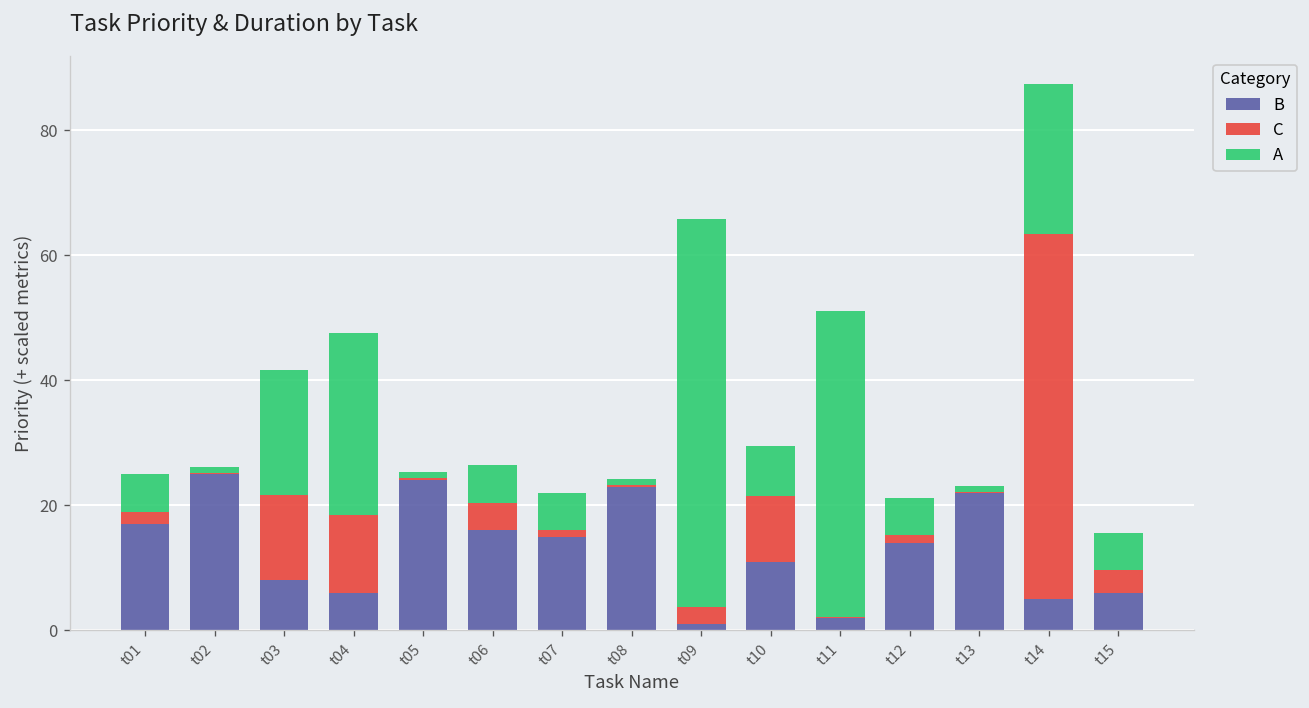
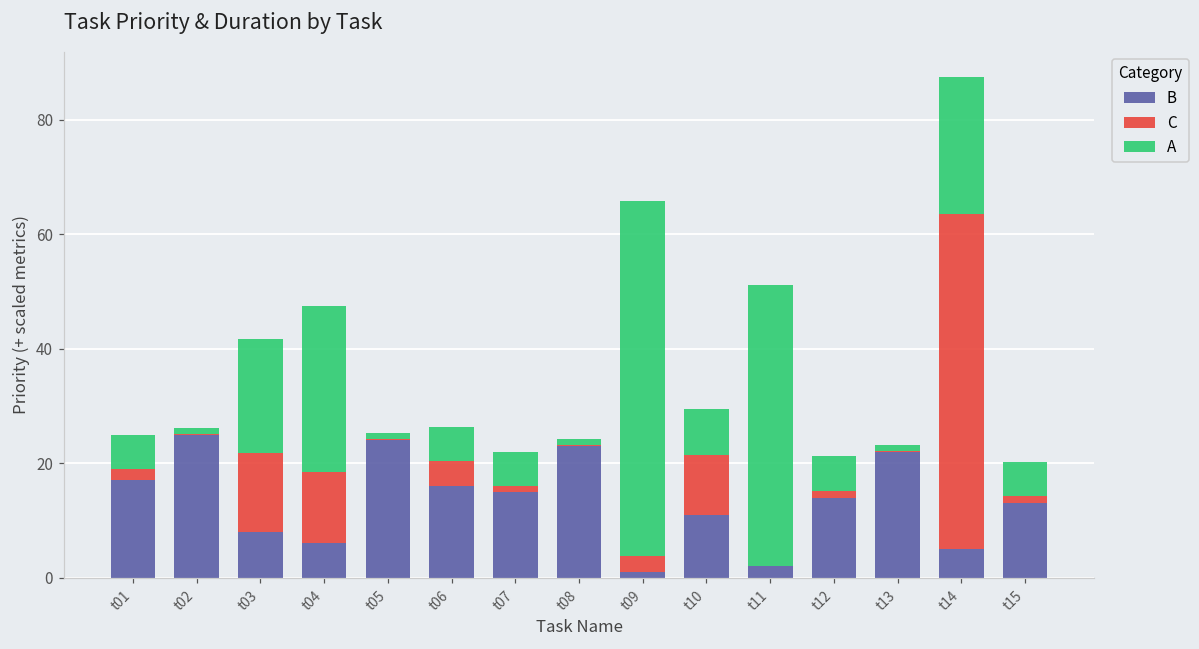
  {
    "B": {
      "t01": 17,
      "t02": 25,
      "t03": 8,
      "t04": 6,
      "t05": 24,
      "t06": 16,
      "t07": 15,
      "t08": 23,
      "t09": 1,
      "t10": 11,
      "t11": 2,
      "t12": 14,
      "t13": 22,
      "t14": 5,
-     "t15": 6
+     "t15": 13
    },
    "C": {
      "t01": 2,
      "t03": 14,
      "t04": 13,
      "t06": 4,
      "t07": 1,
      "t09": 3,
      "t10": 11,
      "t12": 1,
      "t14": 59,
-     "t15": 4
+     "t15": 1
    },
    "A": {
      "t01": 6,
      "t02": 1,
      "t03": 20,
      "t04": 29,
      "t05": 1,
      "t06": 6,
      "t07": 6,
      "t08": 1,
      "t09": 62,
      "t10": 8,
      "t11": 49,
      "t12": 6,
      "t13": 1,
      "t14": 24,
      "t15": 6
    }
  }
